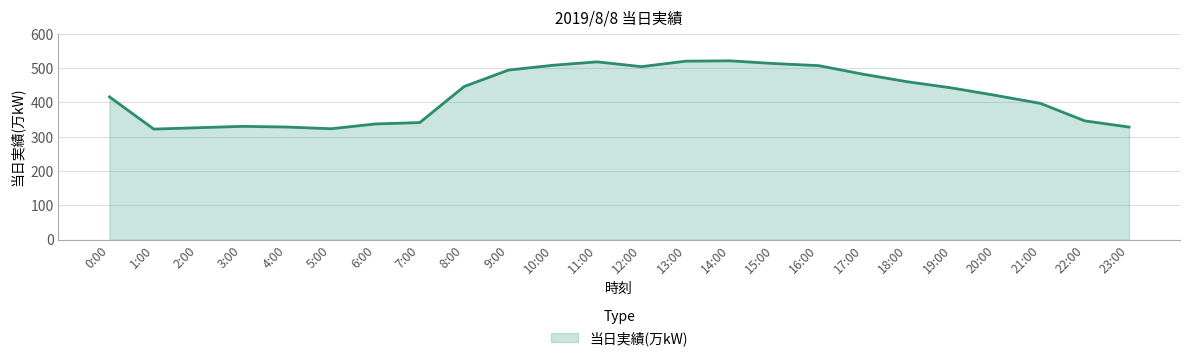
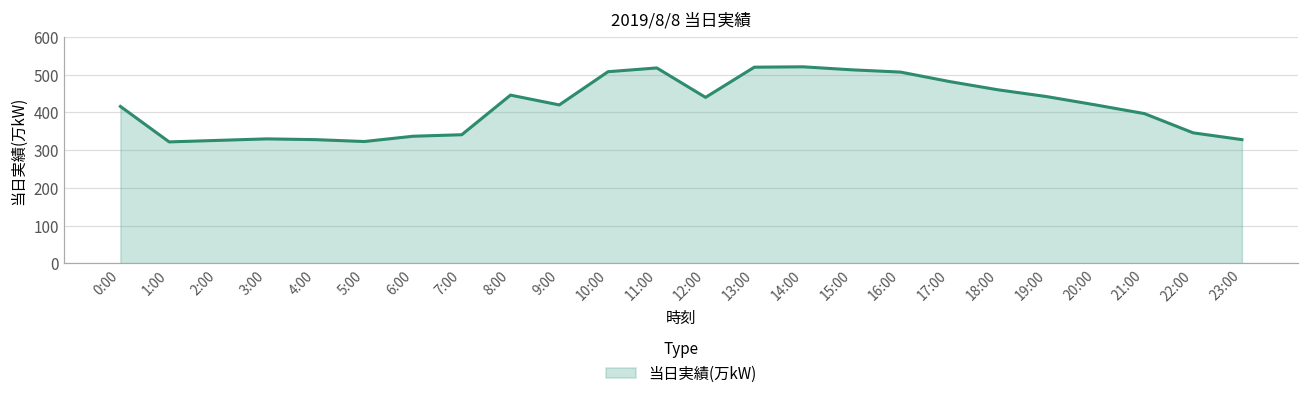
  {
    "0:00": 420,
    "1:00": 320,
    "2:00": 330,
    "3:00": 330,
    "4:00": 330,
    "5:00": 320,
    "6:00": 340,
    "7:00": 340,
    "8:00": 450,
-   "9:00": 490,
+   "9:00": 420,
    "10:00": 510,
    "11:00": 520,
-   "12:00": 500,
+   "12:00": 440,
    "13:00": 520,
    "14:00": 520,
    "15:00": 510,
    "16:00": 510,
    "17:00": 480,
    "18:00": 460,
    "19:00": 440,
    "20:00": 420,
    "21:00": 400,
    "22:00": 350,
    "23:00": 330
  }
